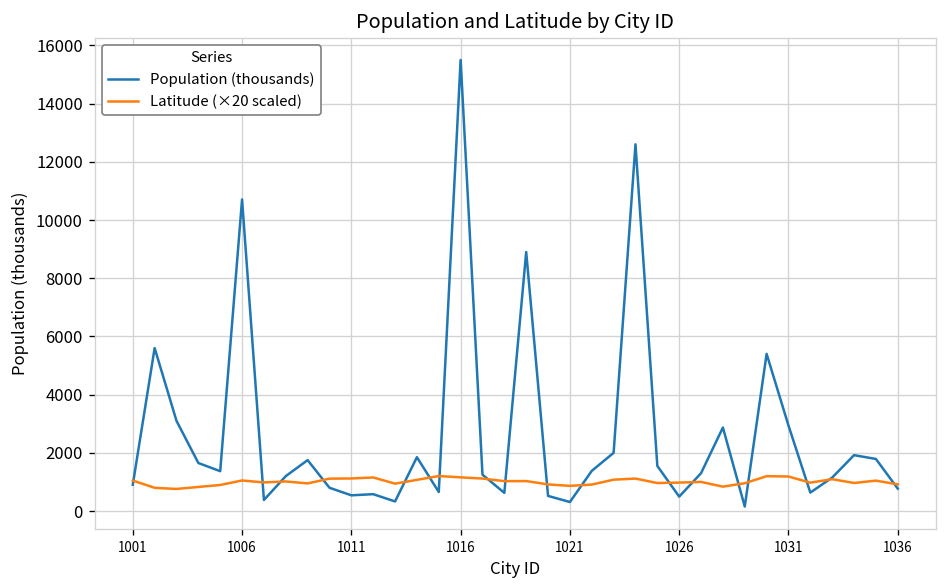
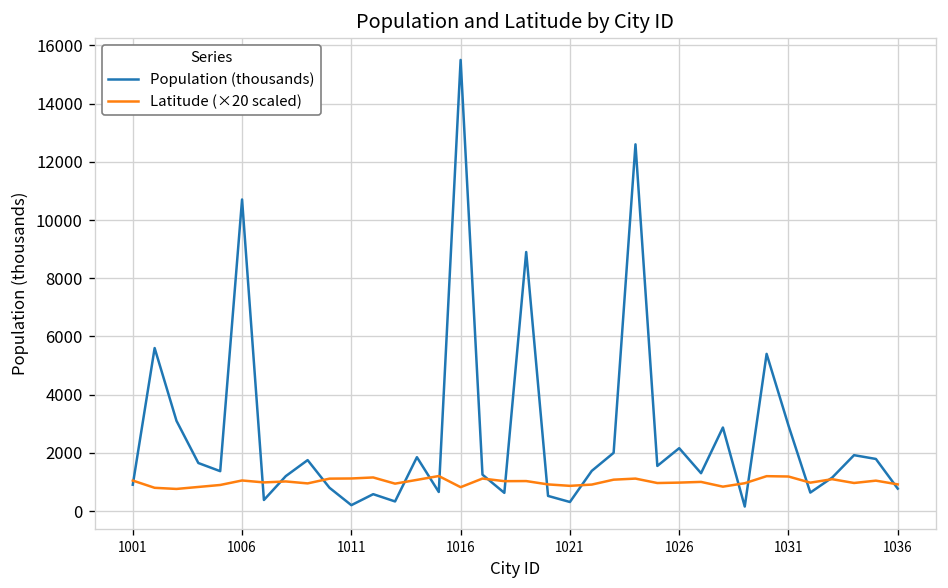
  {
    "Population (thousands)": {
      "1001": 900,
      "1006": 10700,
-     "1011": 500,
+     "1011": 200,
      "1016": 15500,
      "1021": 300,
-     "1026": 500,
+     "1026": 2200,
      "1031": 2900,
      "1036": 800
    },
    "Latitude (×20 scaled)": {
      "1001": 1000,
      "1006": 1100,
      "1011": 1100,
-     "1016": 1200,
+     "1016": 800,
      "1021": 900,
      "1026": 1000,
      "1031": 1200,
      "1036": 900
    }
  }
